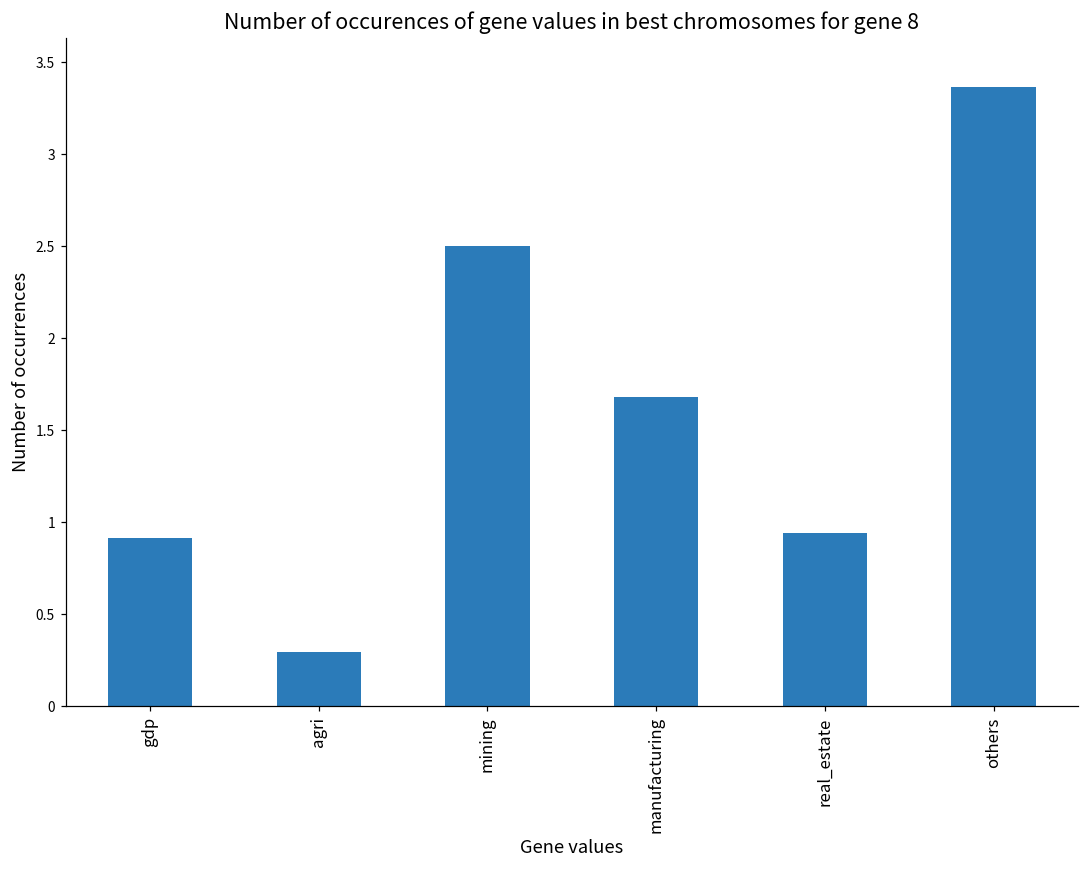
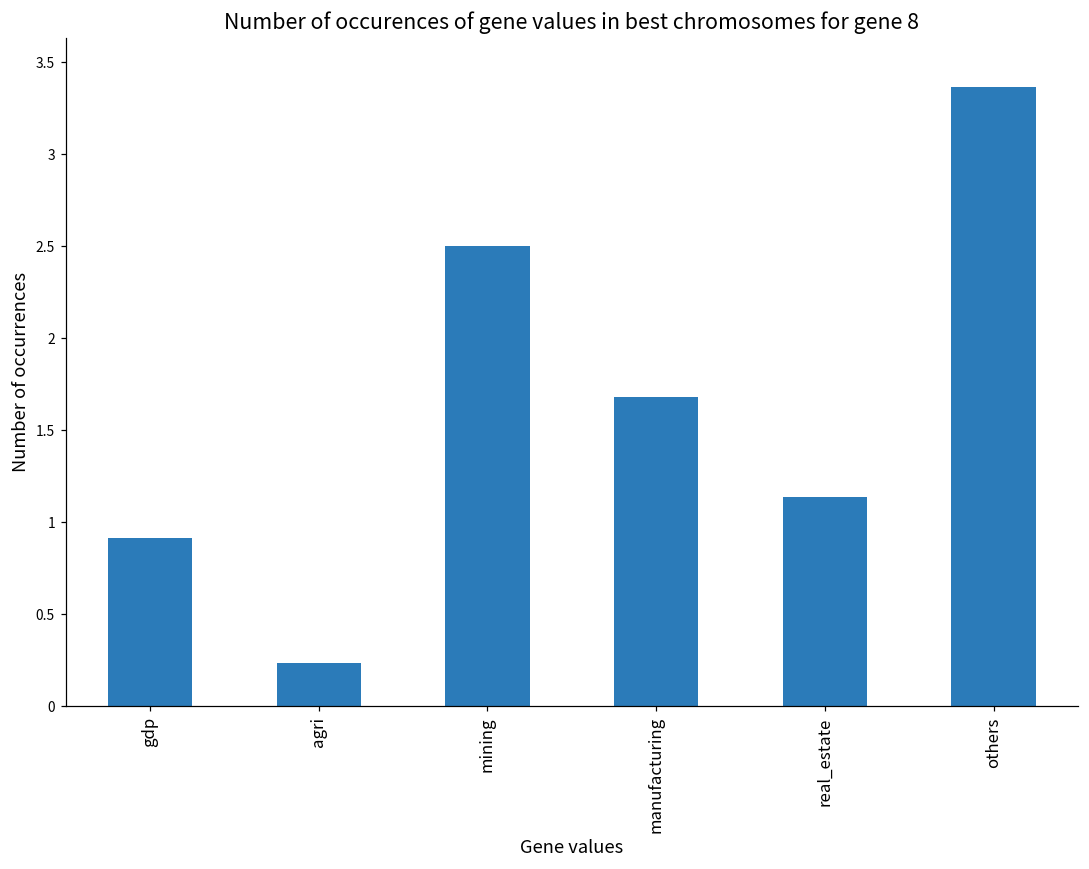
  {
    "gdp": 0.91,
-   "agri": 0.30,
+   "agri": 0.24,
    "mining": 2.50,
    "manufacturing": 1.68,
-   "real_estate": 0.94,
+   "real_estate": 1.14,
    "others": 3.36
  }
